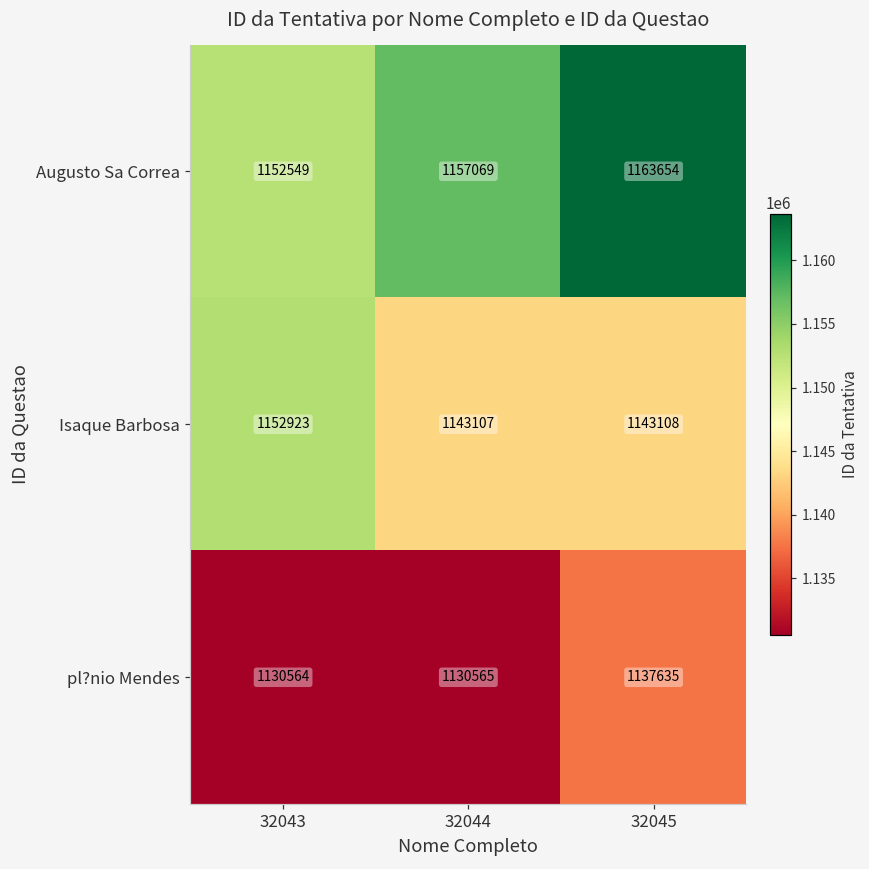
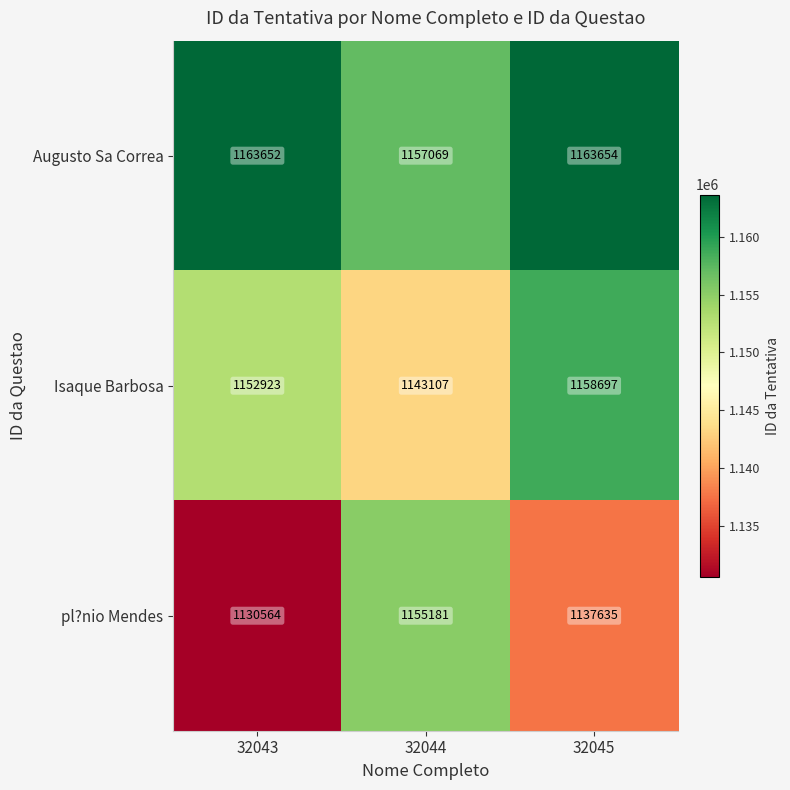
  {
    "Augusto Sa Correa": {
-     "32043": 1152549
+     "32043": 1163652
    },
    "Isaque Barbosa": {
-     "32045": 1143108
+     "32045": 1158697
    },
    "pl?nio Mendes": {
-     "32044": 1130565
+     "32044": 1155181
    }
  }
